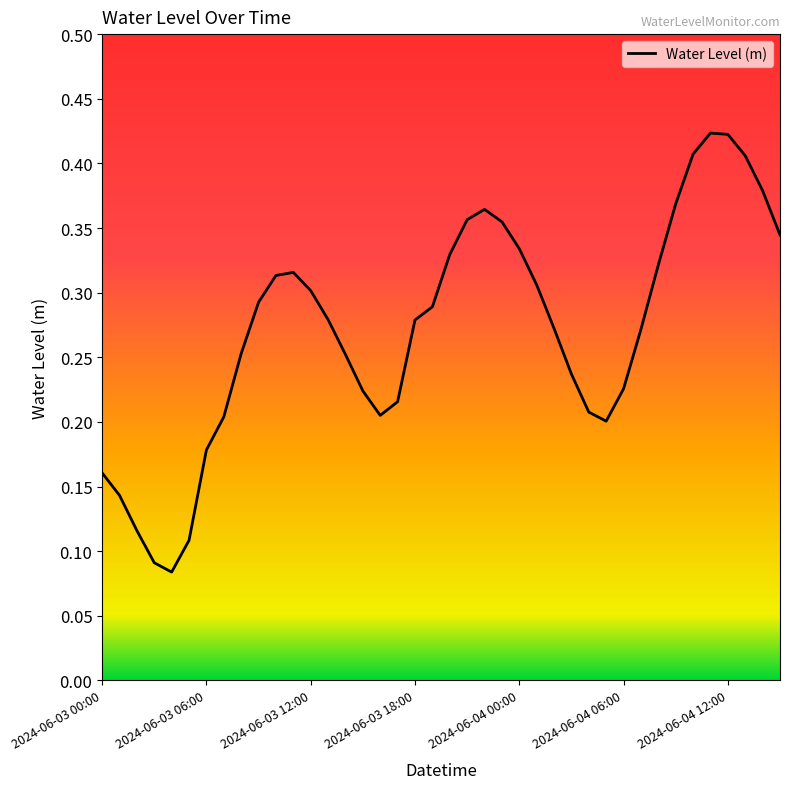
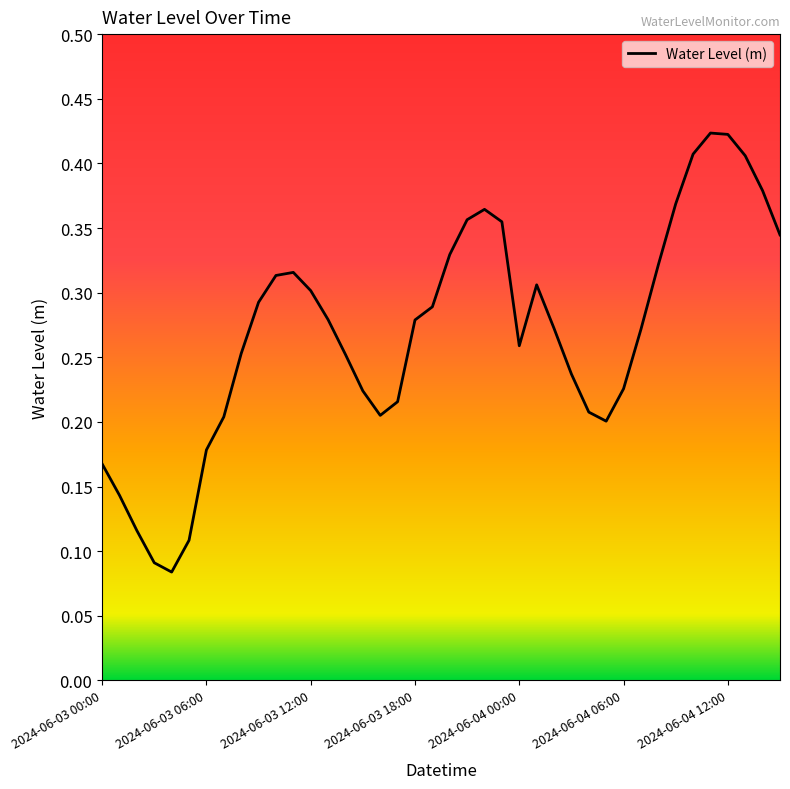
  {
-   "2024-06-03 00:00": 0.161,
+   "2024-06-03 00:00": 0.168,
    "2024-06-03 06:00": 0.178,
    "2024-06-03 12:00": 0.302,
    "2024-06-03 18:00": 0.279,
-   "2024-06-04 00:00": 0.334,
+   "2024-06-04 00:00": 0.259,
    "2024-06-04 06:00": 0.226,
    "2024-06-04 12:00": 0.422
  }
